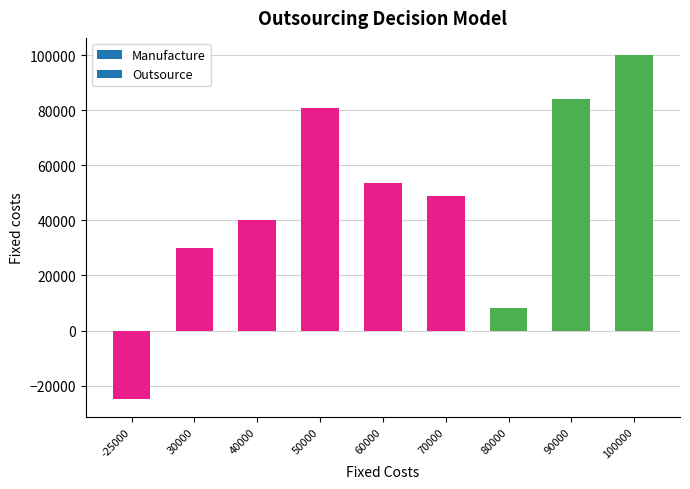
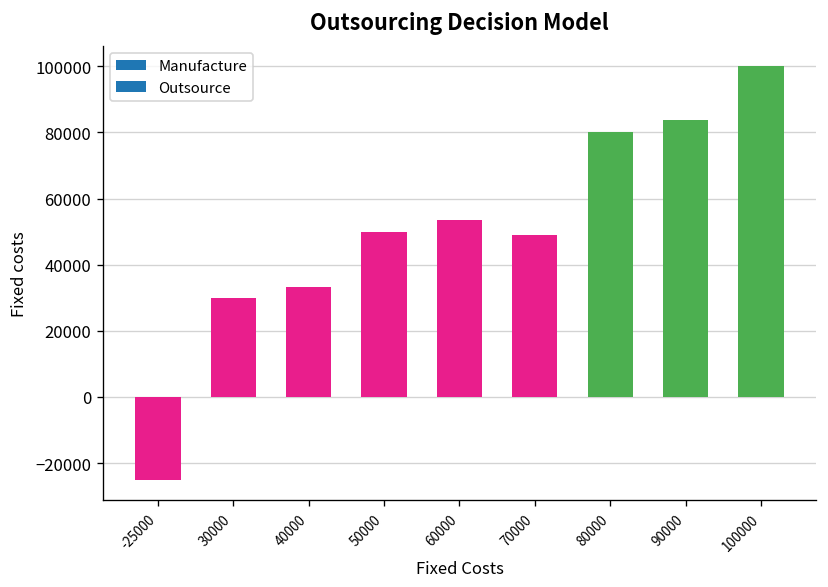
  {
    "-25000": -25000,
    "30000": 30000,
-   "40000": 40000,
-   "50000": 81000,
+   "40000": 33000,
+   "50000": 50000,
    "60000": 54000,
    "70000": 49000,
-   "80000": 8000,
+   "80000": 80000,
    "90000": 84000,
    "100000": 100000
  }
